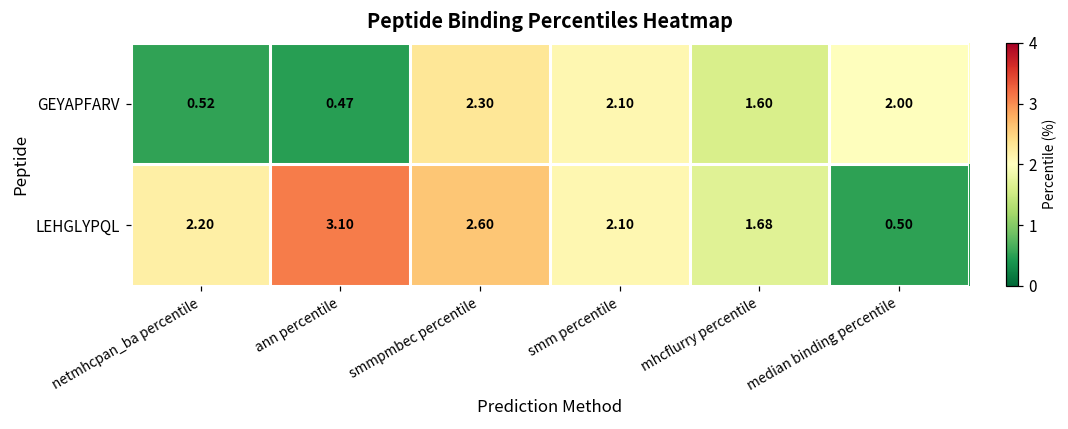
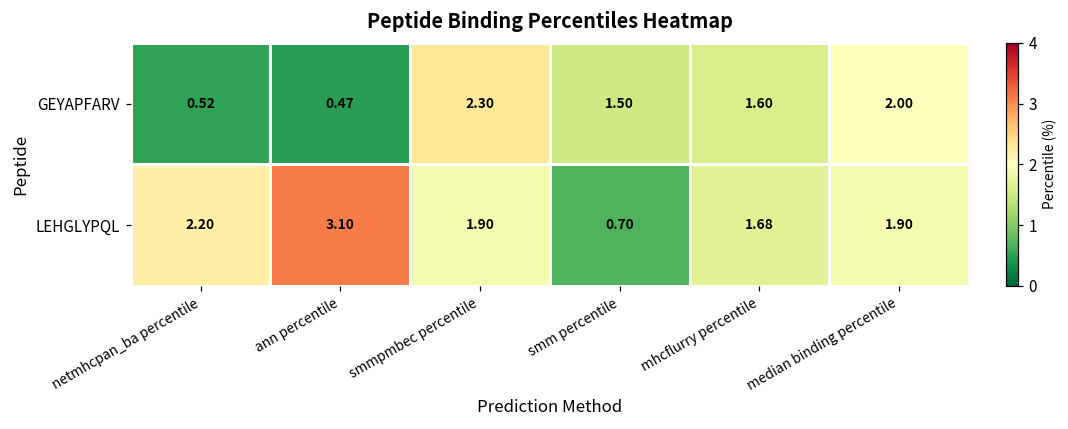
  {
    "GEYAPFARV": {
      "netmhcpan_ba percentile": 0.52,
      "ann percentile": 0.47,
      "smmpmbec percentile": 2.30,
-     "smm percentile": 2.10,
+     "smm percentile": 1.50,
      "mhcflurry percentile": 1.60,
      "median binding percentile": 2.00
    },
    "LEHGLYPQL": {
      "netmhcpan_ba percentile": 2.20,
      "ann percentile": 3.10,
-     "smmpmbec percentile": 2.60,
-     "smm percentile": 2.10,
+     "smmpmbec percentile": 1.90,
+     "smm percentile": 0.70,
      "mhcflurry percentile": 1.68,
-     "median binding percentile": 0.50
+     "median binding percentile": 1.90
    }
  }
